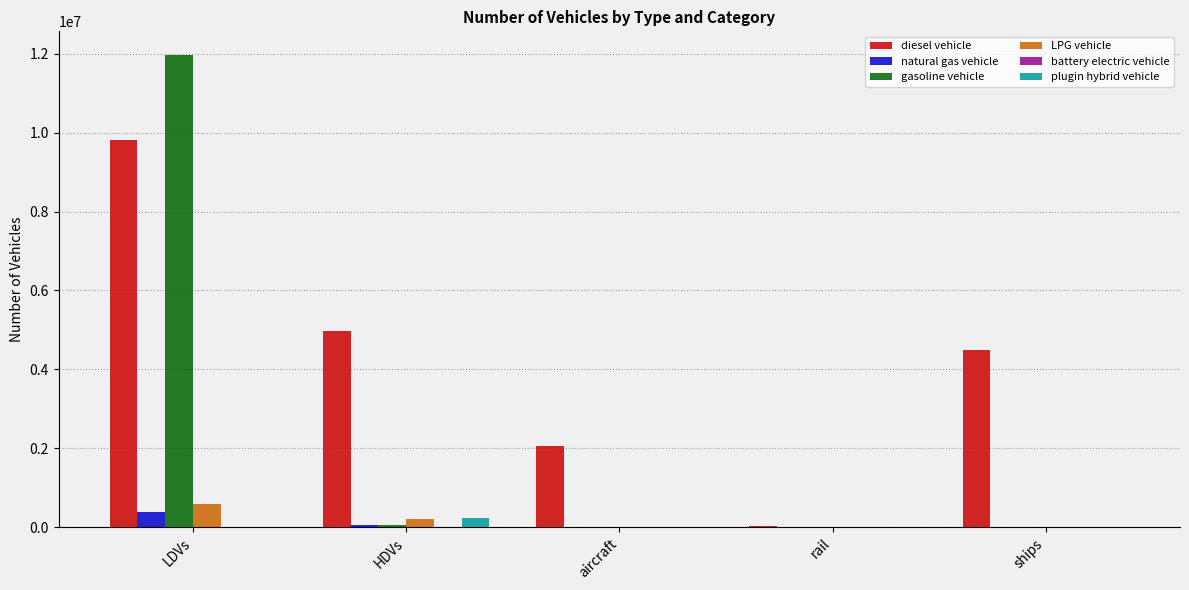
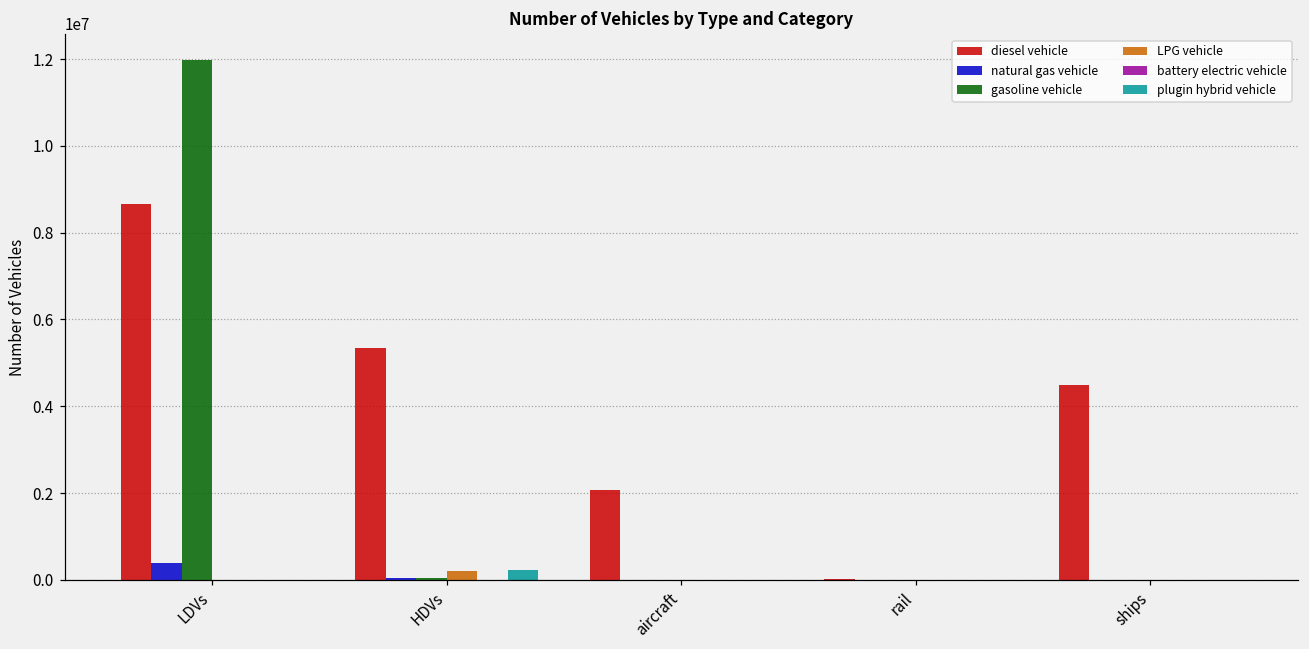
  {
    "diesel vehicle": {
-     "LDVs": 9800000,
-     "HDVs": 5000000,
+     "LDVs": 8700000,
+     "HDVs": 5300000,
      "aircraft": 2100000,
      "ships": 4500000
    },
    "natural gas vehicle": {
      "LDVs": 400000,
      "aircraft": 0,
      "rail": 0,
      "ships": 0
    },
    "gasoline vehicle": {
      "LDVs": 12000000,
      "aircraft": 0,
      "rail": 0,
      "ships": 0
    },
    "LPG vehicle": {
-     "LDVs": 600000,
+     "LDVs": 0,
      "HDVs": 200000,
      "aircraft": 0,
      "rail": 0,
      "ships": 0
    },
    "battery electric vehicle": {
      "HDVs": 0,
      "aircraft": 0,
      "rail": 0,
      "ships": 0
    },
    "plugin hybrid vehicle": {
      "LDVs": 0,
      "HDVs": 200000,
      "aircraft": 0,
      "rail": 0,
      "ships": 0
    }
  }
